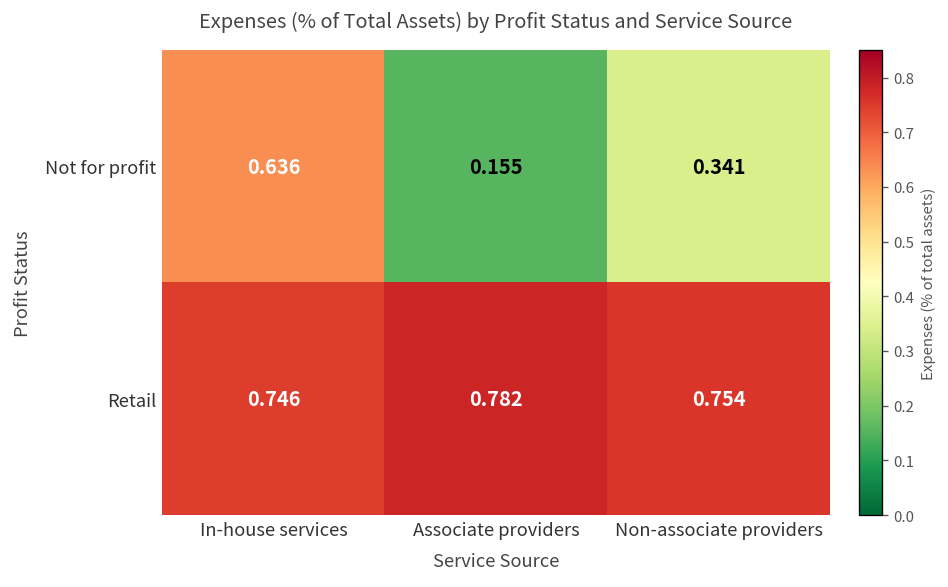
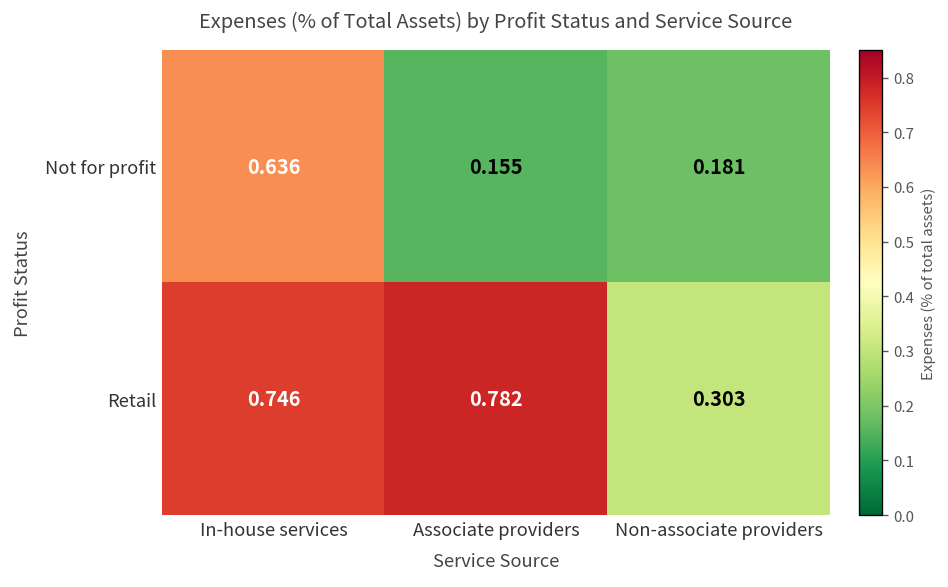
  {
    "Not for profit": {
      "In-house services": 0.636,
      "Associate providers": 0.155,
-     "Non-associate providers": 0.341
+     "Non-associate providers": 0.181
    },
    "Retail": {
      "In-house services": 0.746,
      "Associate providers": 0.782,
-     "Non-associate providers": 0.754
+     "Non-associate providers": 0.303
    }
  }
